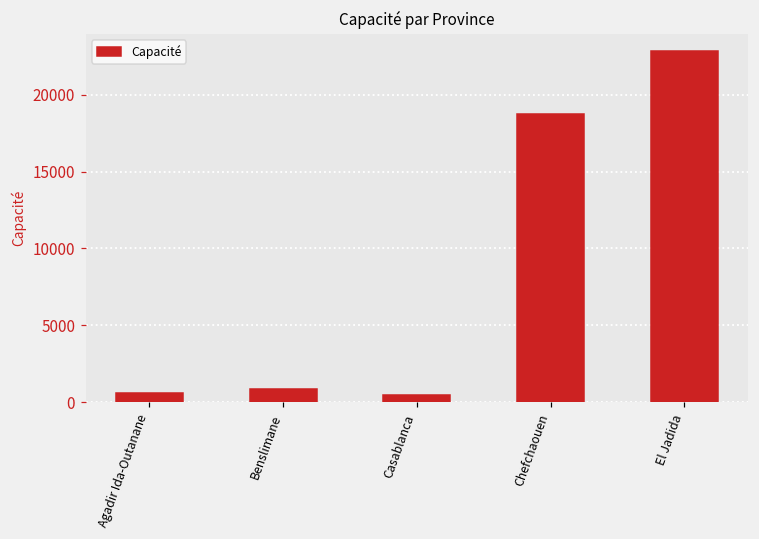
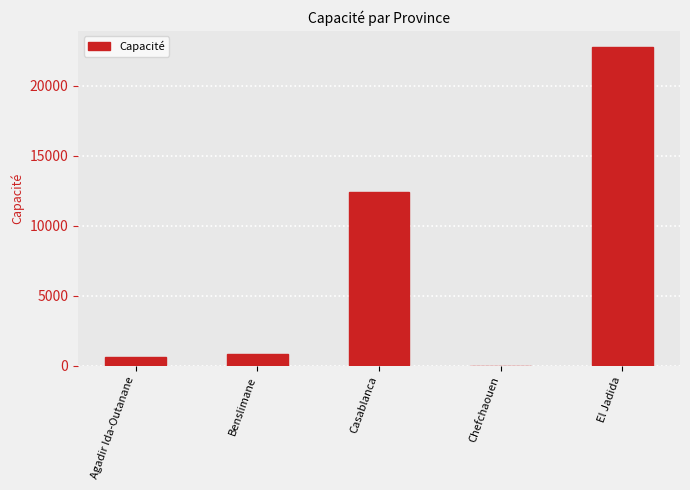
  {
    "Agadir Ida-Outanane": 600,
    "Benslimane": 900,
-   "Casablanca": 500,
-   "Chefchaouen": 18800,
+   "Casablanca": 12400,
+   "Chefchaouen": 0,
    "El Jadida": 22800
  }
